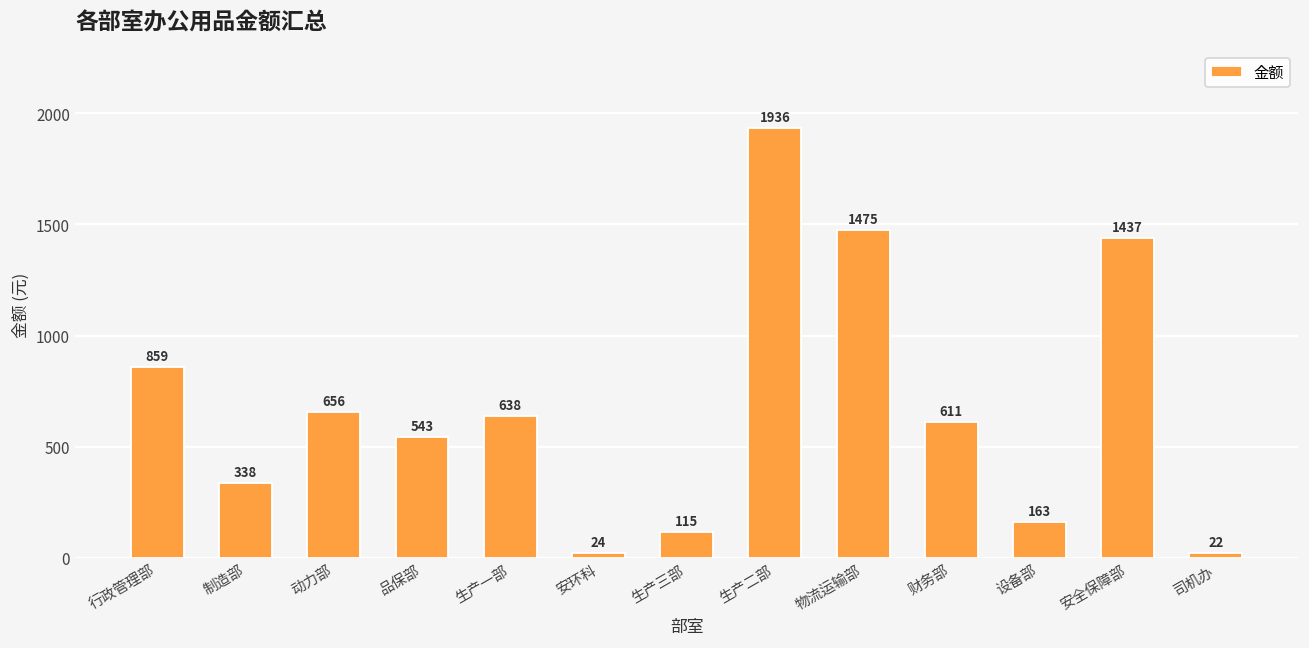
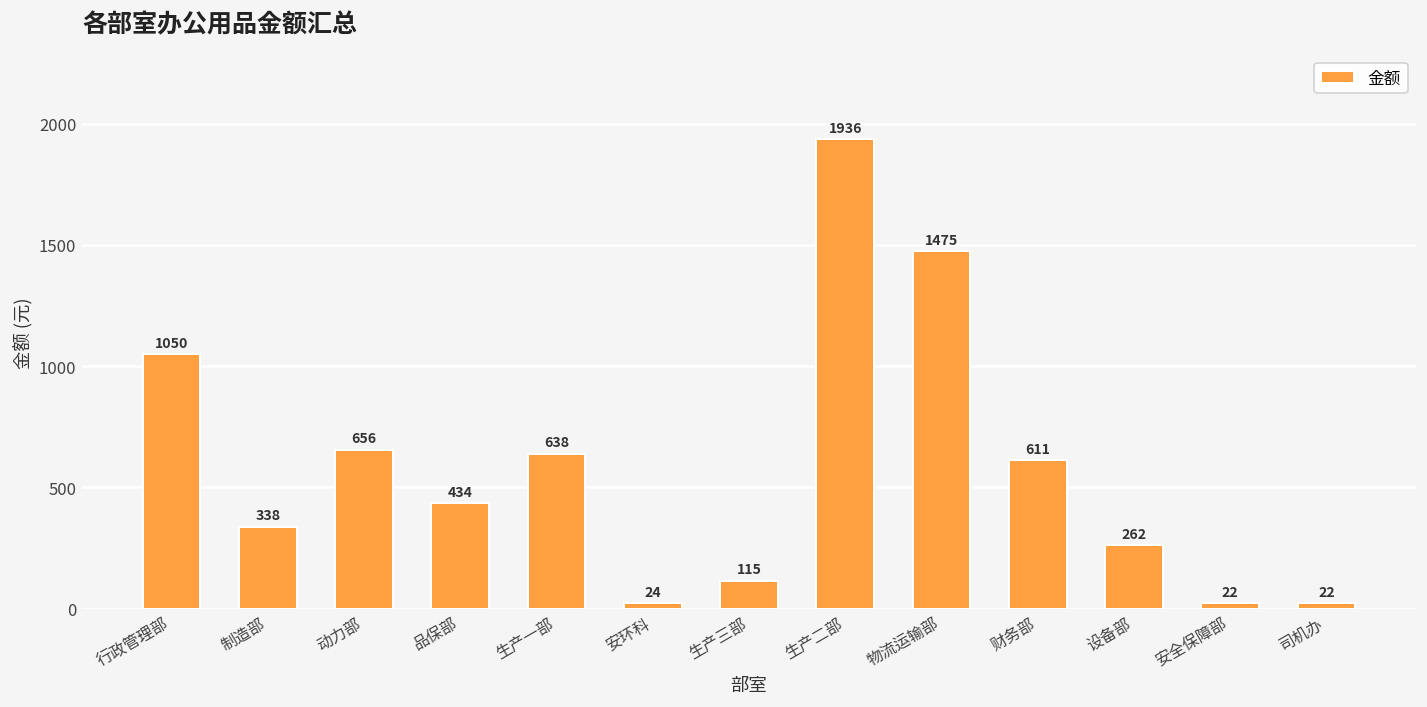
  {
-   "行政管理部": 859,
+   "行政管理部": 1050,
    "制造部": 338,
    "动力部": 656,
-   "品保部": 543,
+   "品保部": 434,
    "生产一部": 638,
    "安环科": 24,
    "生产三部": 115,
    "生产二部": 1936,
    "物流运输部": 1475,
    "财务部": 611,
-   "设备部": 163,
-   "安全保障部": 1437,
+   "设备部": 262,
+   "安全保障部": 22,
    "司机办": 22
  }
